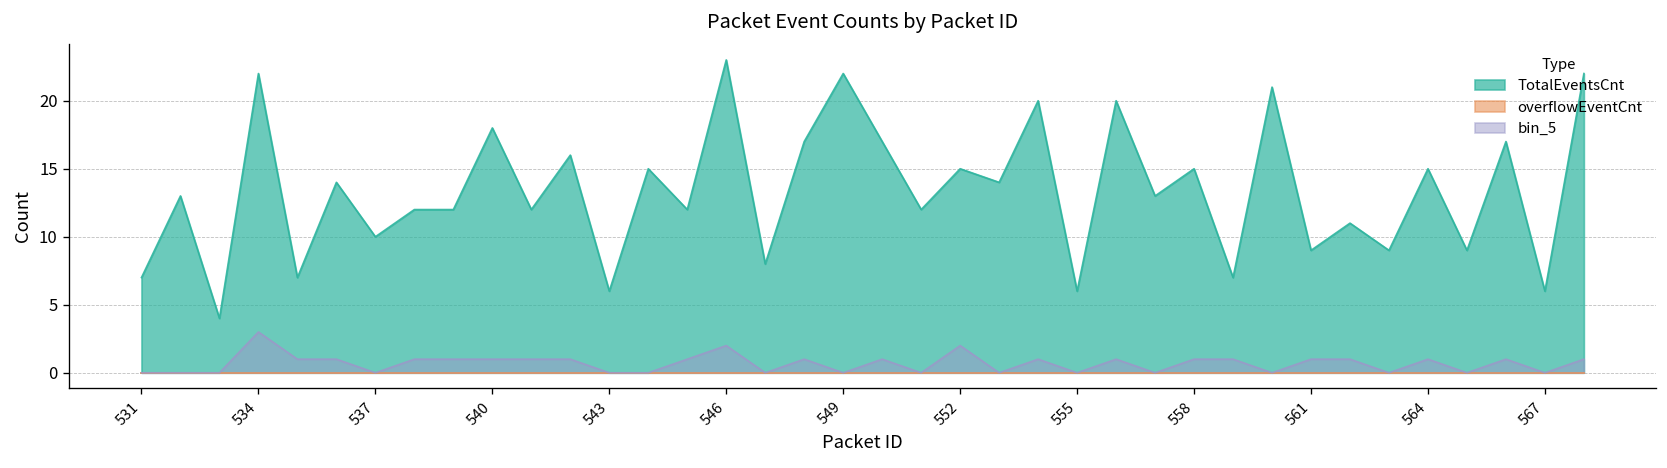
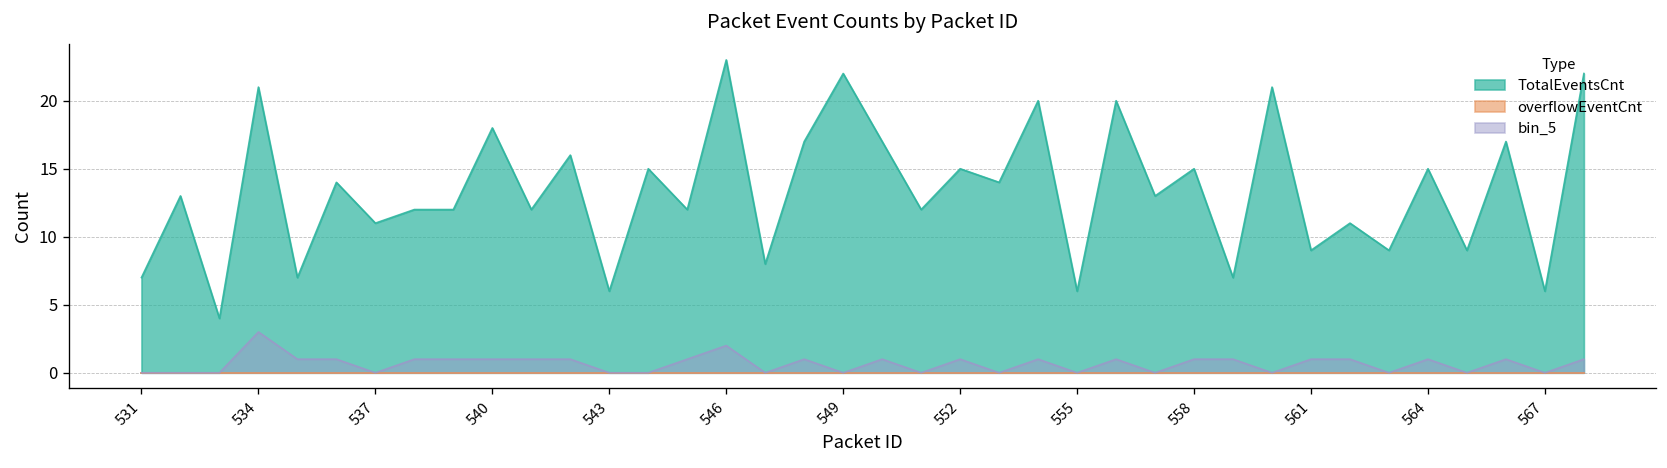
  {
    "TotalEventsCnt": {
      "531": 7,
-     "534": 22,
-     "537": 10,
+     "534": 21,
+     "537": 11,
      "540": 18,
      "543": 6,
      "546": 23,
      "549": 22,
      "552": 15,
      "555": 6,
      "558": 15,
      "561": 9,
      "564": 15,
      "567": 6
    },
    "overflowEventCnt": {
      "534": 0,
      "540": 0,
      "546": 0,
      "552": 0,
      "558": 0,
      "561": 0,
      "564": 0
    },
    "bin_5": {
      "534": 3,
      "540": 1,
      "546": 2,
-     "552": 2,
+     "552": 1,
      "558": 1,
      "561": 1,
      "564": 1
    }
  }
